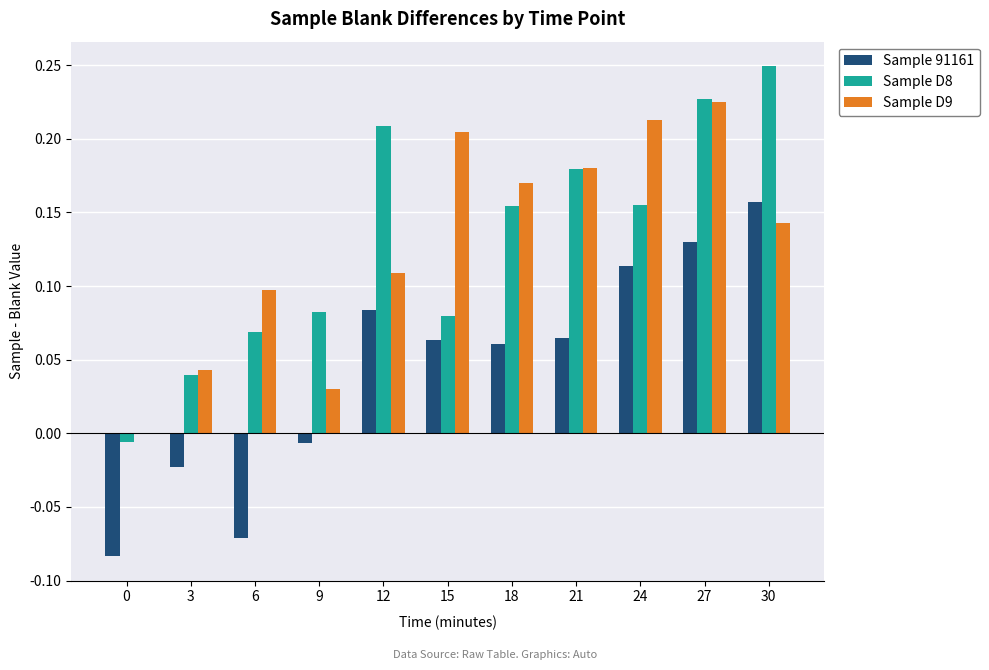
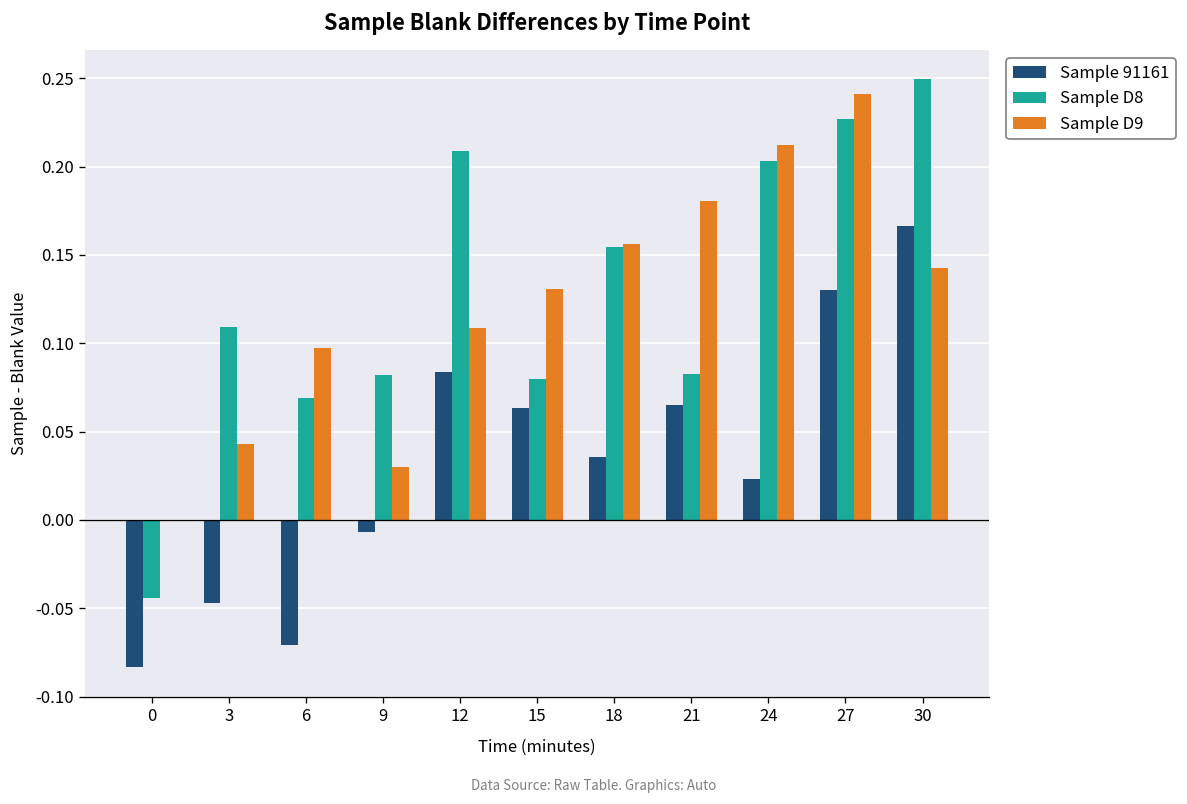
  {
    "Sample 91161": {
      "0": -0.083,
-     "3": -0.023,
+     "3": -0.047,
      "6": -0.071,
      "9": -0.007,
      "12": 0.084,
      "15": 0.063,
-     "18": 0.061,
+     "18": 0.036,
      "21": 0.065,
-     "24": 0.113,
+     "24": 0.023,
      "27": 0.130,
-     "30": 0.157
+     "30": 0.166
    },
    "Sample D8": {
-     "0": -0.006,
-     "3": 0.040,
+     "0": -0.044,
+     "3": 0.109,
      "6": 0.069,
      "9": 0.082,
      "12": 0.209,
      "15": 0.080,
      "18": 0.154,
-     "21": 0.179,
-     "24": 0.155,
+     "21": 0.083,
+     "24": 0.203,
      "27": 0.227,
      "30": 0.249
    },
    "Sample D9": {
      "3": 0.043,
      "6": 0.097,
      "9": 0.030,
      "12": 0.109,
-     "15": 0.205,
-     "18": 0.170,
+     "15": 0.131,
+     "18": 0.156,
      "21": 0.180,
      "24": 0.212,
-     "27": 0.225,
+     "27": 0.241,
      "30": 0.143
    }
  }
